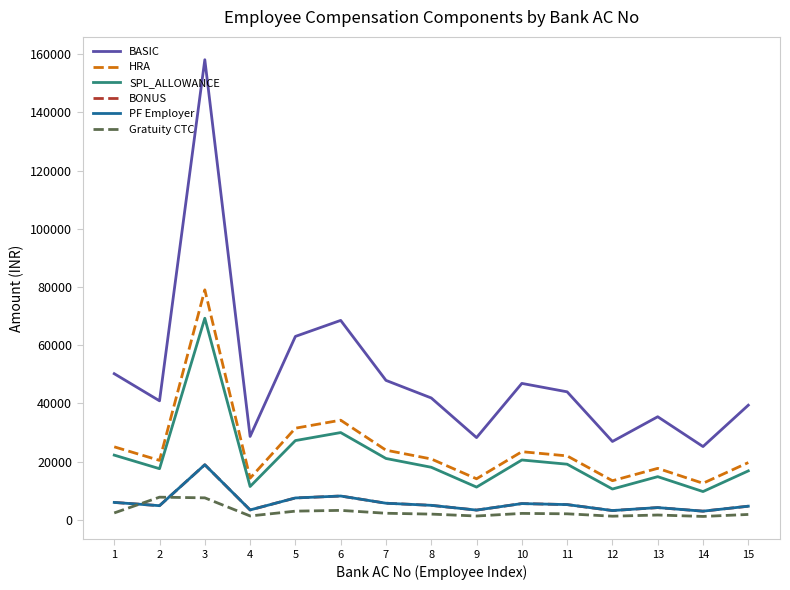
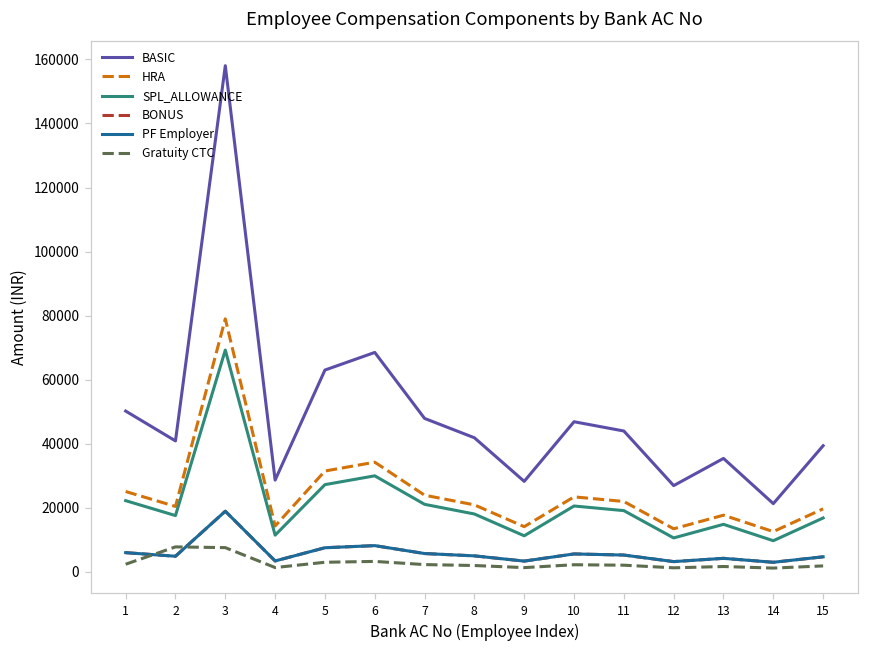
  {
    "BASIC": {
      "1": 50000,
      "2": 41000,
      "3": 158000,
      "4": 29000,
      "5": 63000,
      "6": 69000,
      "7": 48000,
      "8": 42000,
      "9": 28000,
      "10": 47000,
      "11": 44000,
      "12": 27000,
      "13": 35000,
-     "14": 25000,
+     "14": 21000,
      "15": 39000
    },
    "HRA": {
      "1": 25000,
      "2": 20000,
      "3": 79000,
      "4": 14000,
      "5": 32000,
      "6": 34000,
      "7": 24000,
      "8": 21000,
      "9": 14000,
      "10": 23000,
      "11": 22000,
      "12": 13000,
      "13": 18000,
      "14": 13000,
      "15": 20000
    },
    "Gratuity CTC": {
      "1": 2000,
      "2": 8000,
      "3": 8000,
      "4": 1000,
      "5": 3000,
      "6": 3000,
      "7": 2000,
      "8": 2000,
      "9": 1000,
      "10": 2000,
      "11": 2000,
      "12": 1000,
      "13": 2000,
      "14": 1000,
      "15": 2000
    }
  }
